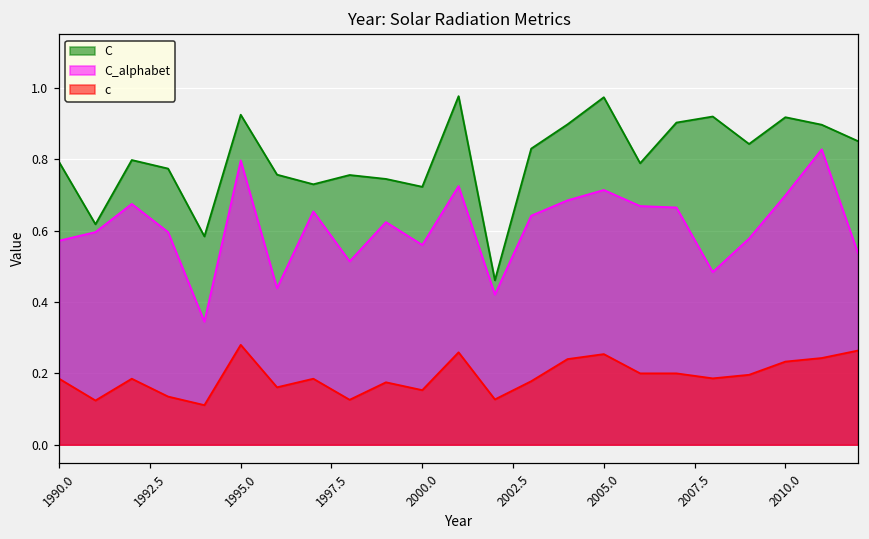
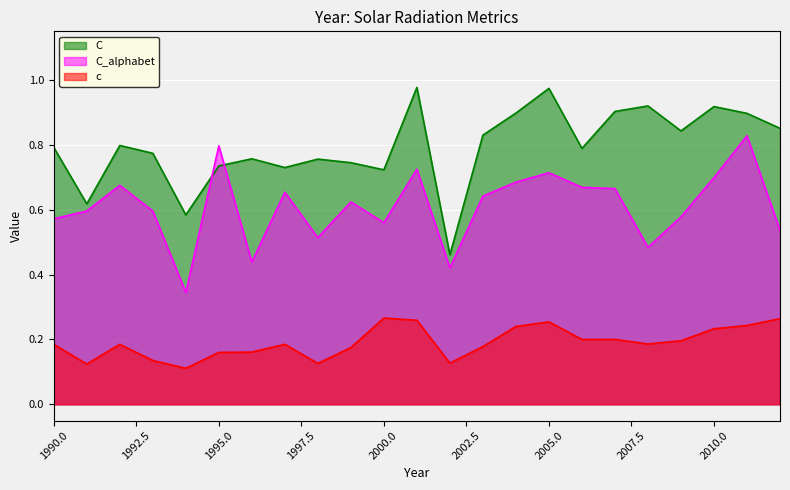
  {
    "C": {
      "1990.0": 0.79,
-     "1995.0": 0.93,
+     "1995.0": 0.74,
      "2000.0": 0.72,
      "2005.0": 0.97,
      "2010.0": 0.92
    },
    "C_alphabet": {
      "1990.0": 0.57,
      "1995.0": 0.80,
      "2000.0": 0.56,
      "2005.0": 0.71,
      "2010.0": 0.70
    },
    "c": {
      "1990.0": 0.19,
-     "1995.0": 0.28,
-     "2000.0": 0.15,
+     "1995.0": 0.16,
+     "2000.0": 0.27,
      "2005.0": 0.25,
      "2010.0": 0.23
    }
  }
